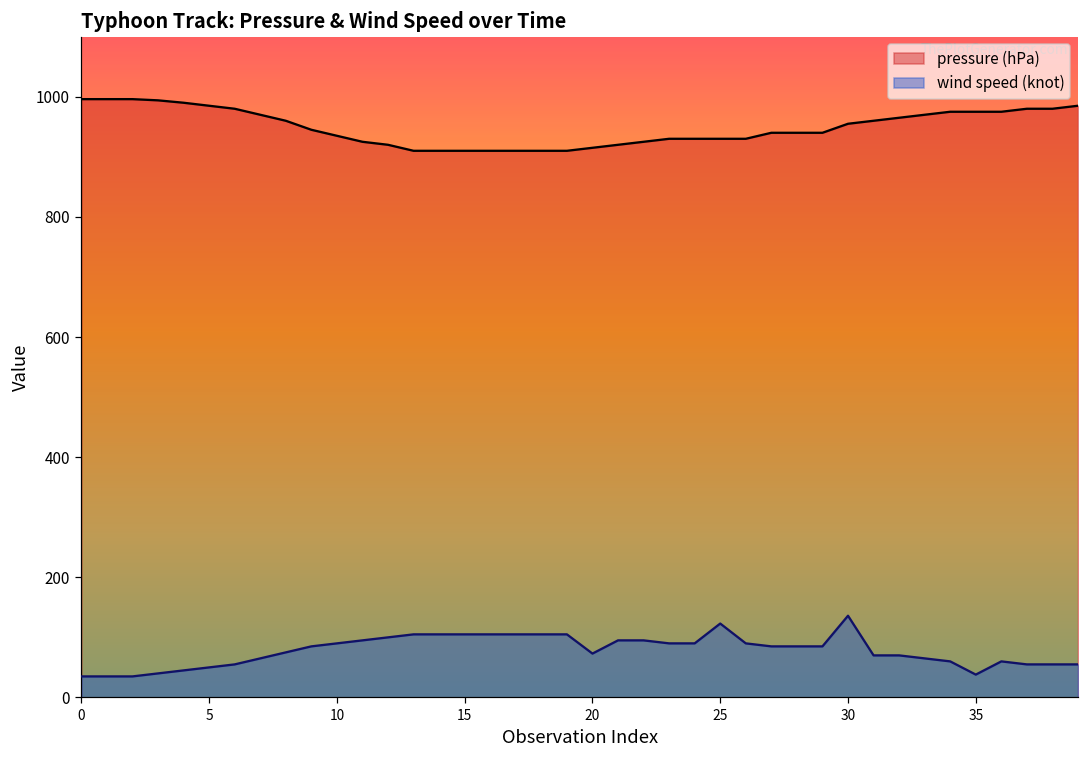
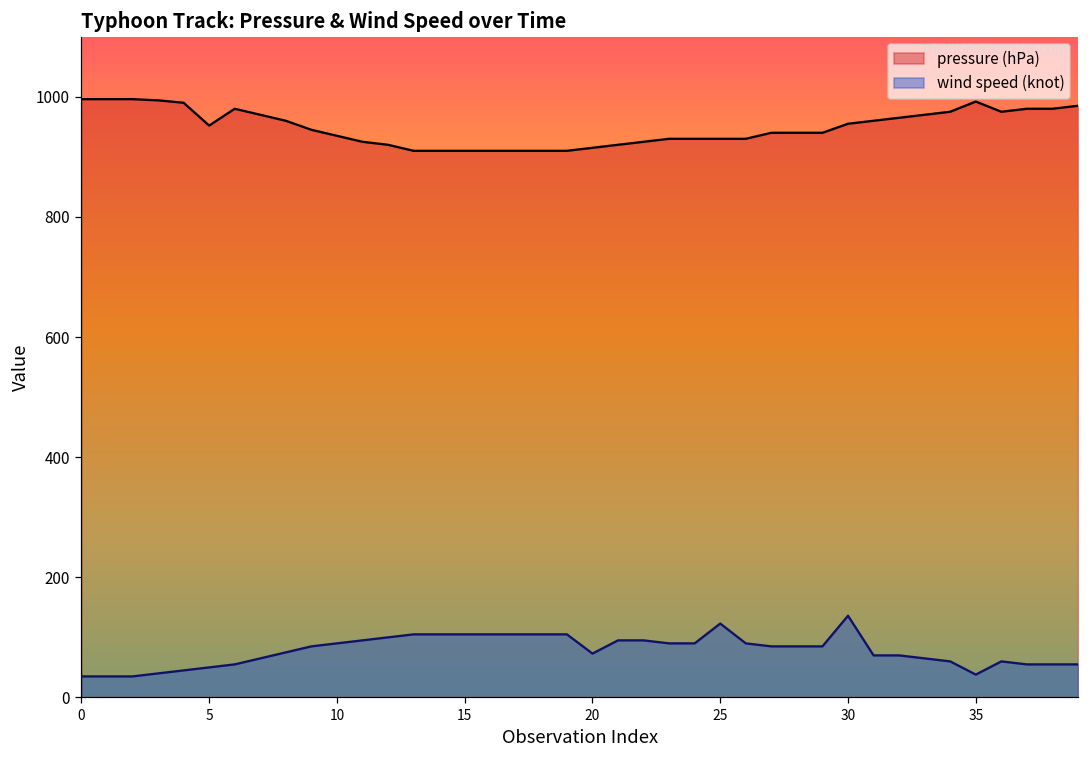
  {
    "pressure (hPa)": {
      "0": 1000,
-     "5": 990,
+     "5": 950,
      "10": 940,
      "15": 910,
      "20": 920,
      "25": 930,
      "30": 960,
-     "35": 980
+     "35": 990
    },
    "wind speed (knot)": {
      "0": 40,
      "5": 50,
      "10": 90,
      "15": 110,
      "20": 70,
      "25": 120,
      "30": 140,
      "35": 40
    }
  }
